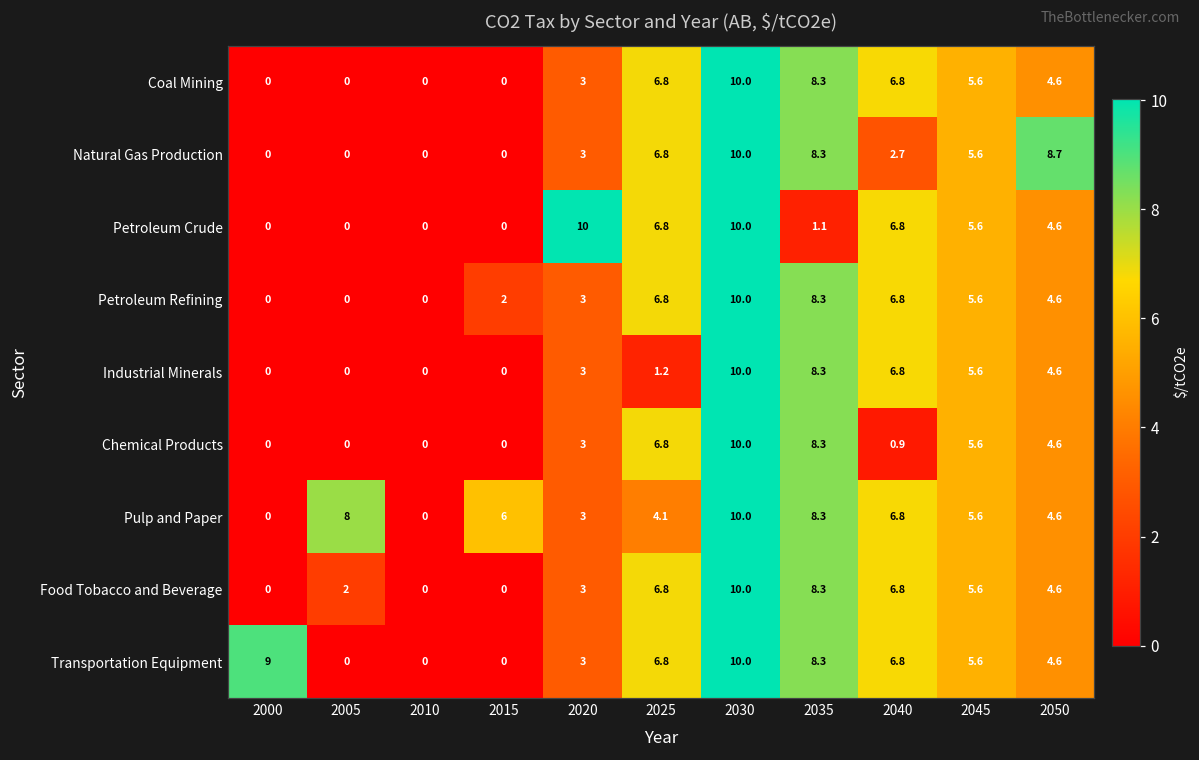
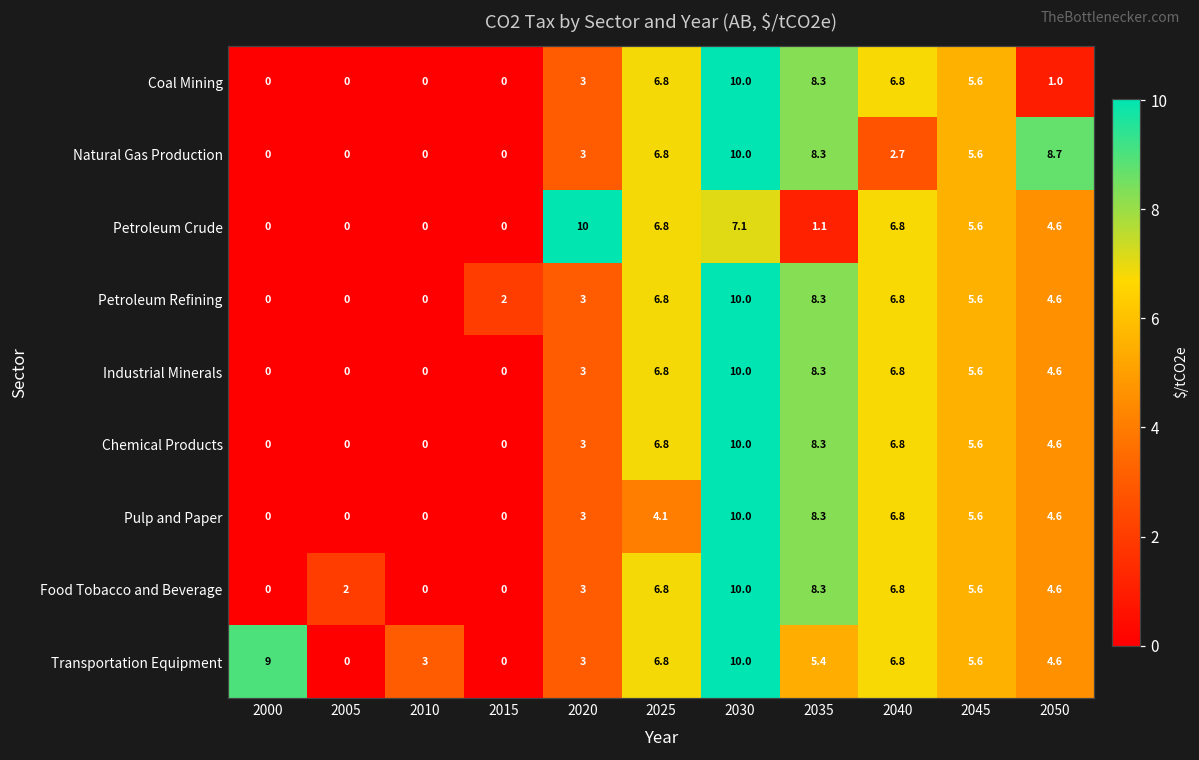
  {
    "Coal Mining": {
      "2000": 0,
      "2005": 0,
      "2010": 0,
      "2015": 0,
      "2020": 3,
      "2025": 6.8,
      "2030": 10.0,
      "2035": 8.3,
      "2040": 6.8,
      "2045": 5.6,
-     "2050": 4.6
+     "2050": 1.0
    },
    "Natural Gas Production": {
      "2000": 0,
      "2005": 0,
      "2010": 0,
      "2015": 0,
      "2020": 3,
      "2025": 6.8,
      "2030": 10.0,
      "2035": 8.3,
      "2040": 2.7,
      "2045": 5.6,
      "2050": 8.7
    },
    "Petroleum Crude": {
      "2000": 0,
      "2005": 0,
      "2010": 0,
      "2015": 0,
      "2020": 10,
      "2025": 6.8,
-     "2030": 10.0,
+     "2030": 7.1,
      "2035": 1.1,
      "2040": 6.8,
      "2045": 5.6,
      "2050": 4.6
    },
    "Petroleum Refining": {
      "2000": 0,
      "2005": 0,
      "2010": 0,
      "2015": 2,
      "2020": 3,
      "2025": 6.8,
      "2030": 10.0,
      "2035": 8.3,
      "2040": 6.8,
      "2045": 5.6,
      "2050": 4.6
    },
    "Industrial Minerals": {
      "2000": 0,
      "2005": 0,
      "2010": 0,
      "2015": 0,
      "2020": 3,
-     "2025": 1.2,
+     "2025": 6.8,
      "2030": 10.0,
      "2035": 8.3,
      "2040": 6.8,
      "2045": 5.6,
      "2050": 4.6
    },
    "Chemical Products": {
      "2000": 0,
      "2005": 0,
      "2010": 0,
      "2015": 0,
      "2020": 3,
      "2025": 6.8,
      "2030": 10.0,
      "2035": 8.3,
-     "2040": 0.9,
+     "2040": 6.8,
      "2045": 5.6,
      "2050": 4.6
    },
    "Pulp and Paper": {
      "2000": 0,
-     "2005": 8,
+     "2005": 0,
      "2010": 0,
-     "2015": 6,
+     "2015": 0,
      "2020": 3,
      "2025": 4.1,
      "2030": 10.0,
      "2035": 8.3,
      "2040": 6.8,
      "2045": 5.6,
      "2050": 4.6
    },
    "Food Tobacco and Beverage": {
      "2000": 0,
      "2005": 2,
      "2010": 0,
      "2015": 0,
      "2020": 3,
      "2025": 6.8,
      "2030": 10.0,
      "2035": 8.3,
      "2040": 6.8,
      "2045": 5.6,
      "2050": 4.6
    },
    "Transportation Equipment": {
      "2000": 9,
      "2005": 0,
-     "2010": 0,
+     "2010": 3,
      "2015": 0,
      "2020": 3,
      "2025": 6.8,
      "2030": 10.0,
-     "2035": 8.3,
+     "2035": 5.4,
      "2040": 6.8,
      "2045": 5.6,
      "2050": 4.6
    }
  }
